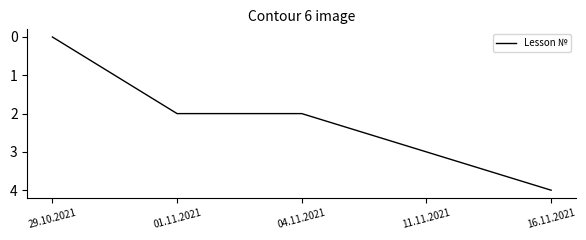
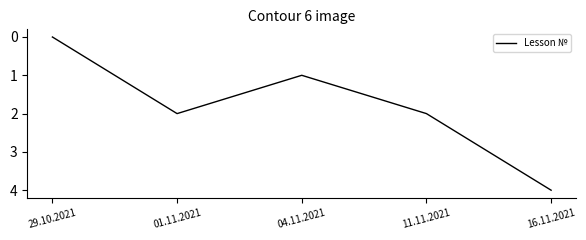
  {
    "29.10.2021": 0,
    "01.11.2021": 2,
-   "04.11.2021": 2,
-   "11.11.2021": 3,
+   "04.11.2021": 1,
+   "11.11.2021": 2,
    "16.11.2021": 4
  }
